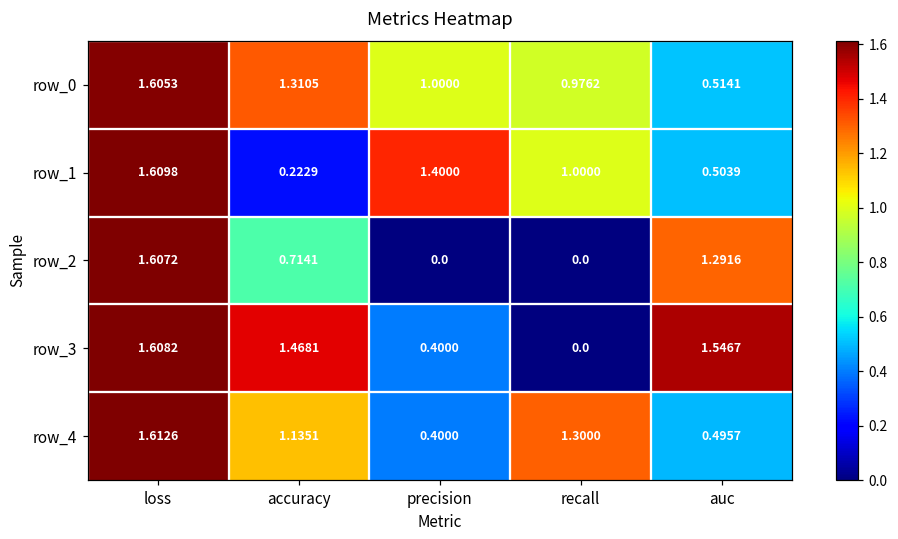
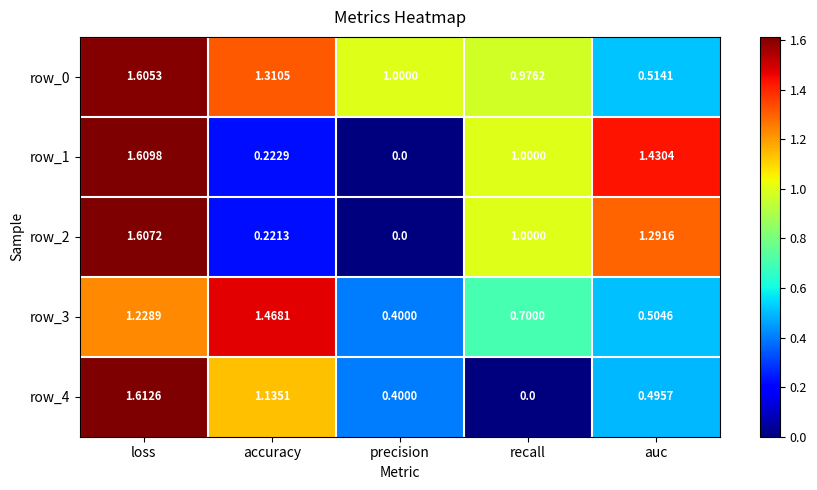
  {
    "row_0": {
      "loss": 1.6053,
      "accuracy": 1.3105,
      "precision": 1.0000,
      "recall": 0.9762,
      "auc": 0.5141
    },
    "row_1": {
      "loss": 1.6098,
      "accuracy": 0.2229,
-     "precision": 1.4000,
+     "precision": 0.0,
      "recall": 1.0000,
-     "auc": 0.5039
+     "auc": 1.4304
    },
    "row_2": {
      "loss": 1.6072,
-     "accuracy": 0.7141,
+     "accuracy": 0.2213,
      "precision": 0.0,
-     "recall": 0.0,
+     "recall": 1.0000,
      "auc": 1.2916
    },
    "row_3": {
-     "loss": 1.6082,
+     "loss": 1.2289,
      "accuracy": 1.4681,
      "precision": 0.4000,
-     "recall": 0.0,
-     "auc": 1.5467
+     "recall": 0.7000,
+     "auc": 0.5046
    },
    "row_4": {
      "loss": 1.6126,
      "accuracy": 1.1351,
      "precision": 0.4000,
-     "recall": 1.3000,
+     "recall": 0.0,
      "auc": 0.4957
    }
  }
